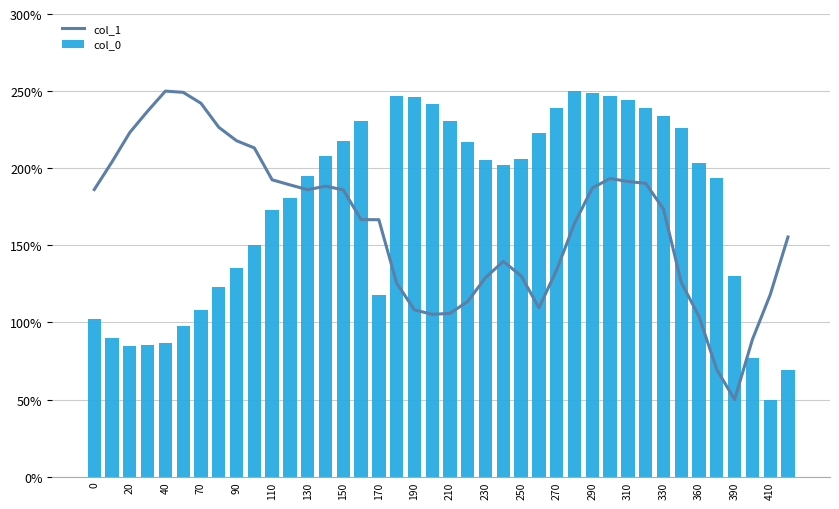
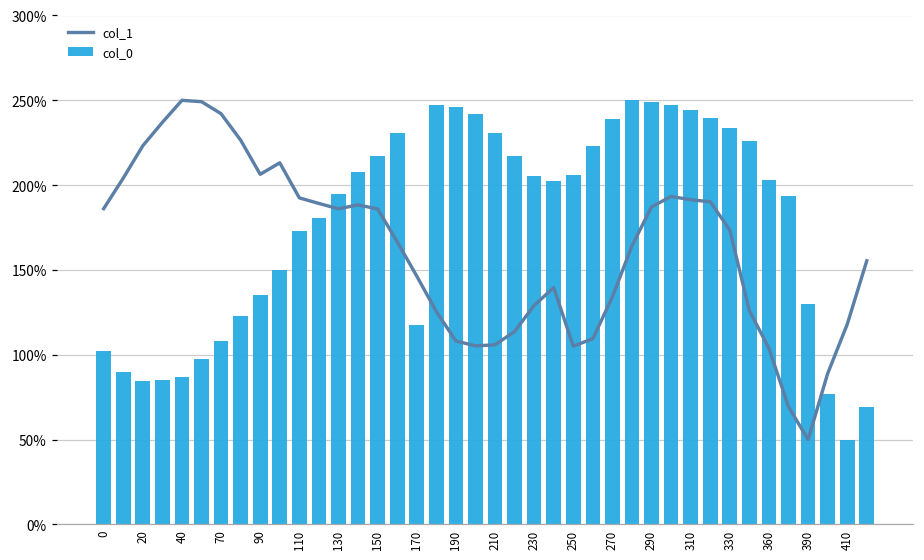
  {
    "col_1": {
      "0": "186%",
      "20": "223%",
      "40": "250%",
      "70": "242%",
-     "90": "218%",
+     "90": "206%",
      "110": "192%",
      "130": "186%",
      "150": "186%",
-     "170": "167%",
+     "170": "146%",
      "190": "108%",
      "210": "106%",
      "230": "129%",
-     "250": "130%",
+     "250": "105%",
      "270": "134%",
      "290": "187%",
      "310": "191%",
      "330": "174%",
      "360": "104%",
      "390": "50%",
      "410": "118%"
    },
    "col_0": {
      "0": "102%",
      "20": "85%",
      "40": "87%",
      "70": "108%",
      "90": "135%",
      "110": "173%",
      "130": "195%",
      "150": "217%",
      "170": "118%",
      "190": "246%",
      "210": "231%",
      "230": "206%",
      "250": "206%",
      "270": "239%",
      "290": "249%",
      "310": "244%",
      "330": "234%",
      "360": "203%",
      "390": "130%",
      "410": "50%"
    }
  }
